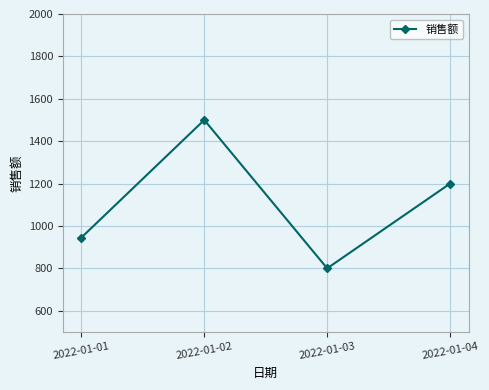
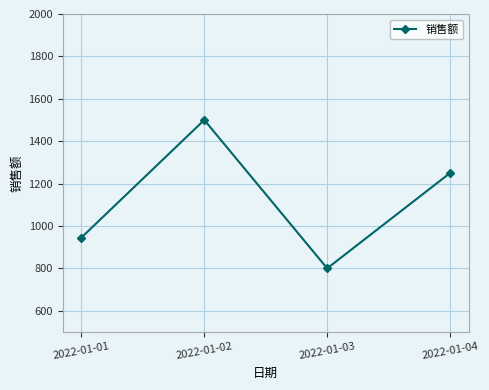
  {
    "2022-01-01": 950,
    "2022-01-02": 1500,
    "2022-01-03": 800,
-   "2022-01-04": 1200
+   "2022-01-04": 1250
  }
